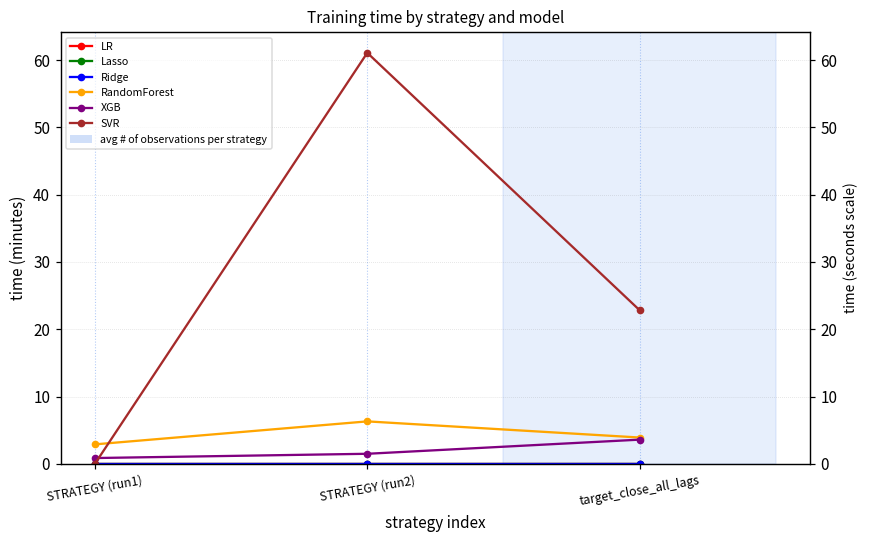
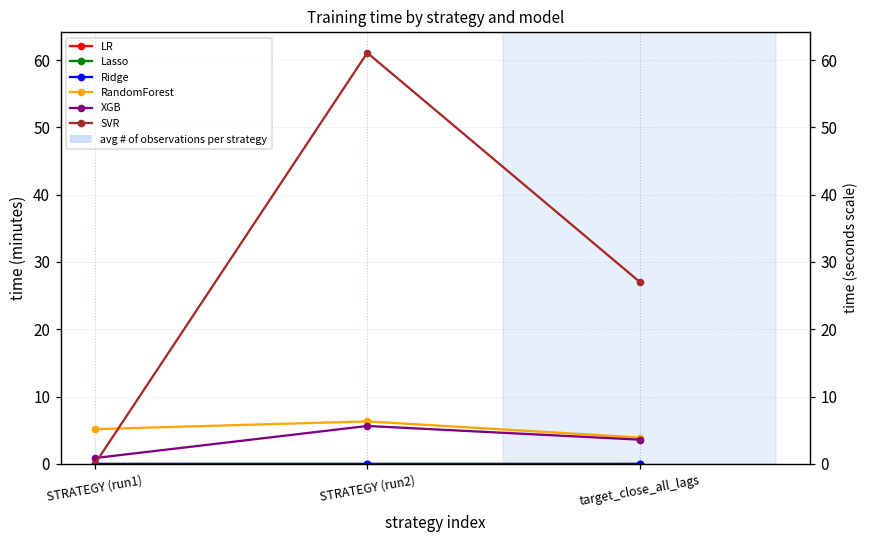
  {
    "Ridge": {
      "STRATEGY (run2)": 0,
      "target_close_all_lags": 0
    },
    "RandomForest": {
-     "STRATEGY (run1)": 3,
+     "STRATEGY (run1)": 5,
      "STRATEGY (run2)": 6
    },
    "XGB": {
      "STRATEGY (run1)": 1,
-     "STRATEGY (run2)": 1
+     "STRATEGY (run2)": 6
    },
    "SVR": {
      "STRATEGY (run2)": 61,
-     "target_close_all_lags": 23
+     "target_close_all_lags": 27
    }
  }
